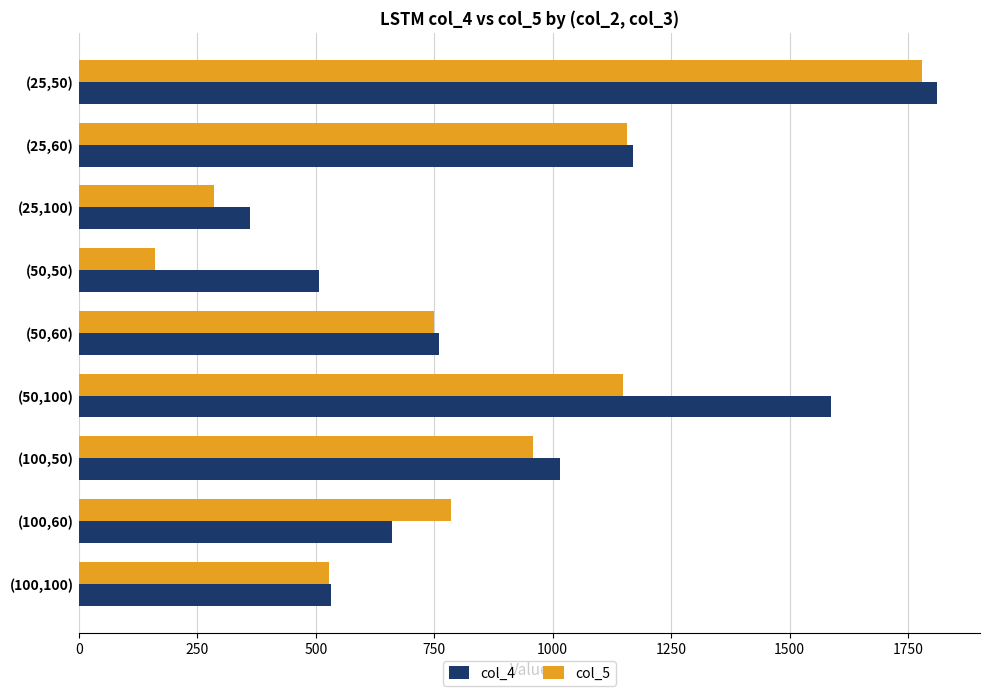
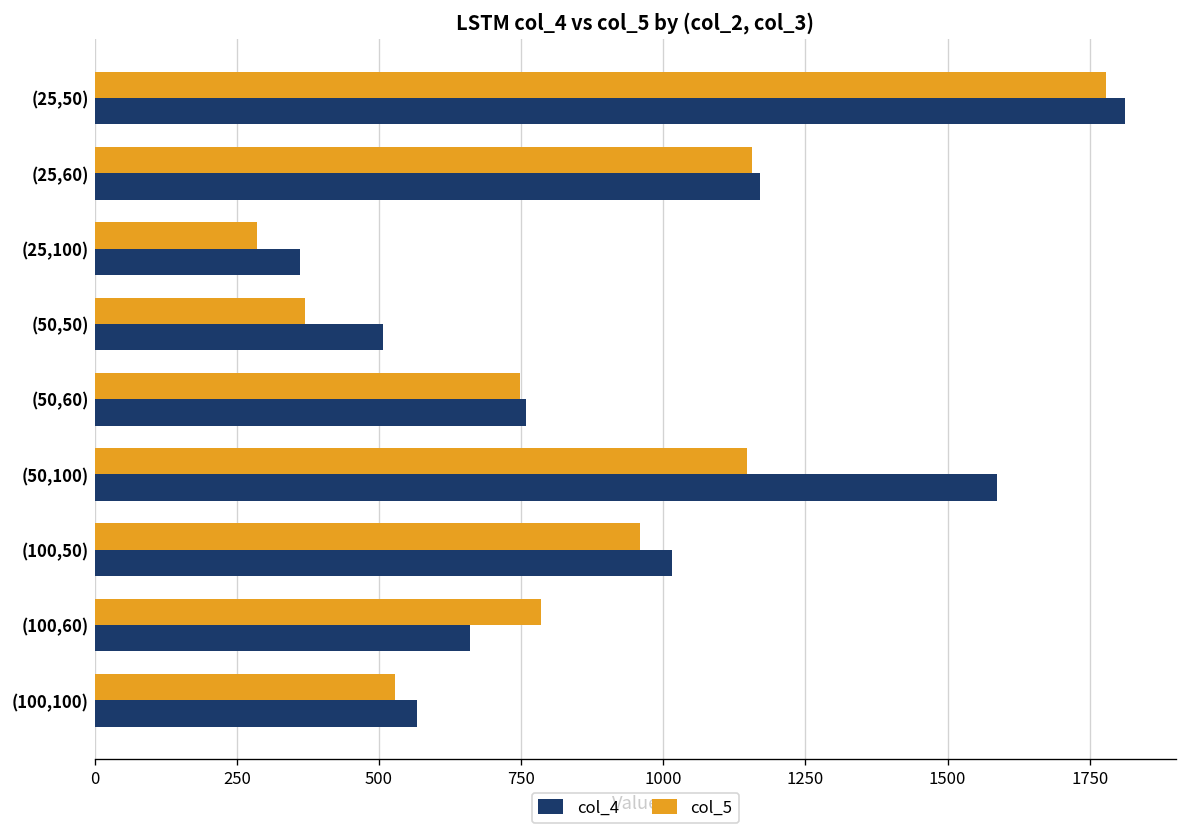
  {
    "col_4": {
      "(25,50)": 1810,
      "(25,60)": 1170,
      "(25,100)": 360,
      "(50,50)": 510,
      "(50,60)": 760,
      "(50,100)": 1590,
      "(100,50)": 1020,
      "(100,60)": 660,
-     "(100,100)": 530
+     "(100,100)": 570
    },
    "col_5": {
      "(25,50)": 1780,
      "(25,60)": 1160,
      "(25,100)": 290,
-     "(50,50)": 160,
+     "(50,50)": 370,
      "(50,60)": 750,
      "(50,100)": 1150,
      "(100,50)": 960,
      "(100,60)": 790,
      "(100,100)": 530
    }
  }
